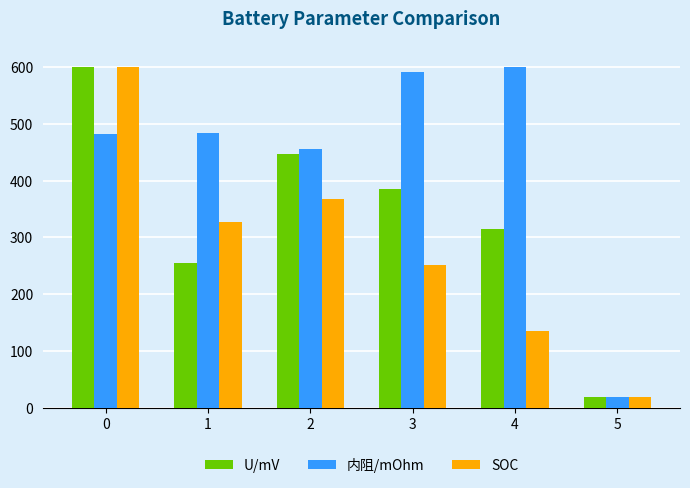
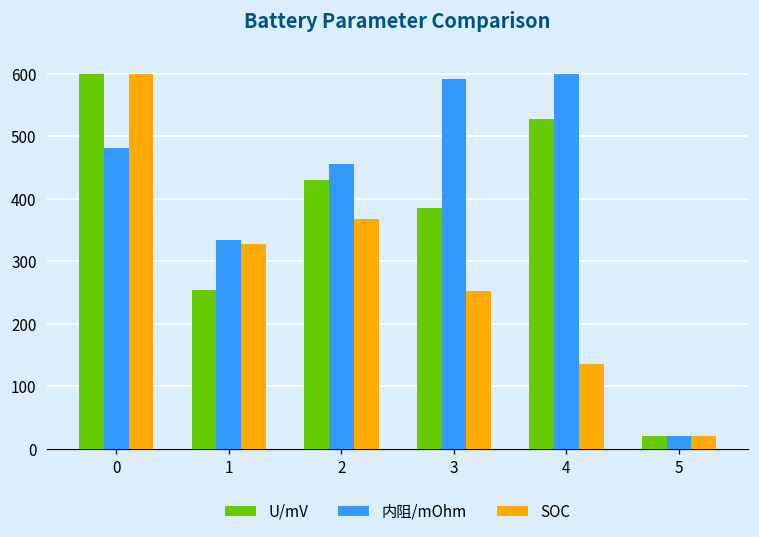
  {
    "U/mV": {
      "0": 600,
      "1": 250,
-     "2": 450,
+     "2": 430,
      "3": 390,
-     "4": 310,
+     "4": 530,
      "5": 20
    },
    "内阻/mOhm": {
      "0": 480,
-     "1": 480,
+     "1": 330,
      "2": 460,
      "3": 590,
      "4": 600,
      "5": 20
    },
    "SOC": {
      "0": 600,
      "1": 330,
      "2": 370,
      "3": 250,
      "4": 140,
      "5": 20
    }
  }
